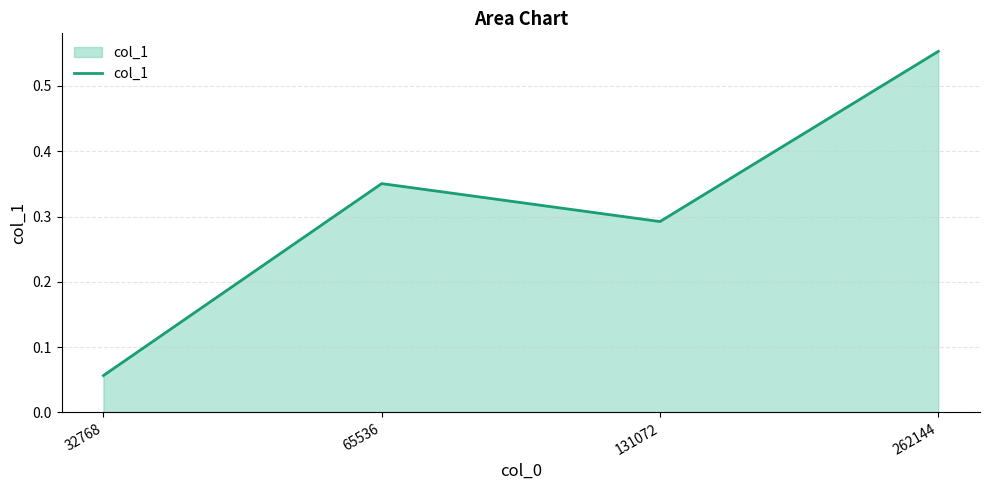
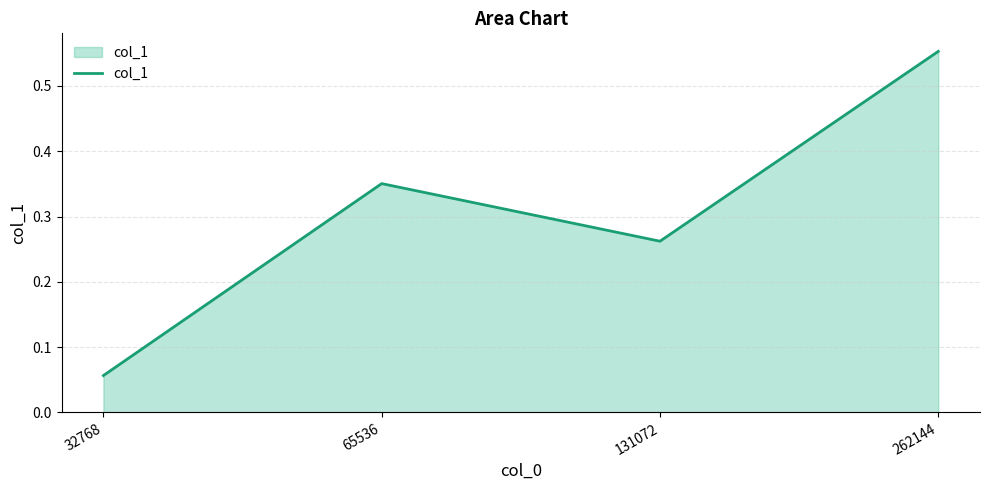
  {
    "32768": 0.06,
    "65536": 0.35,
-   "131072": 0.29,
+   "131072": 0.26,
    "262144": 0.55
  }
